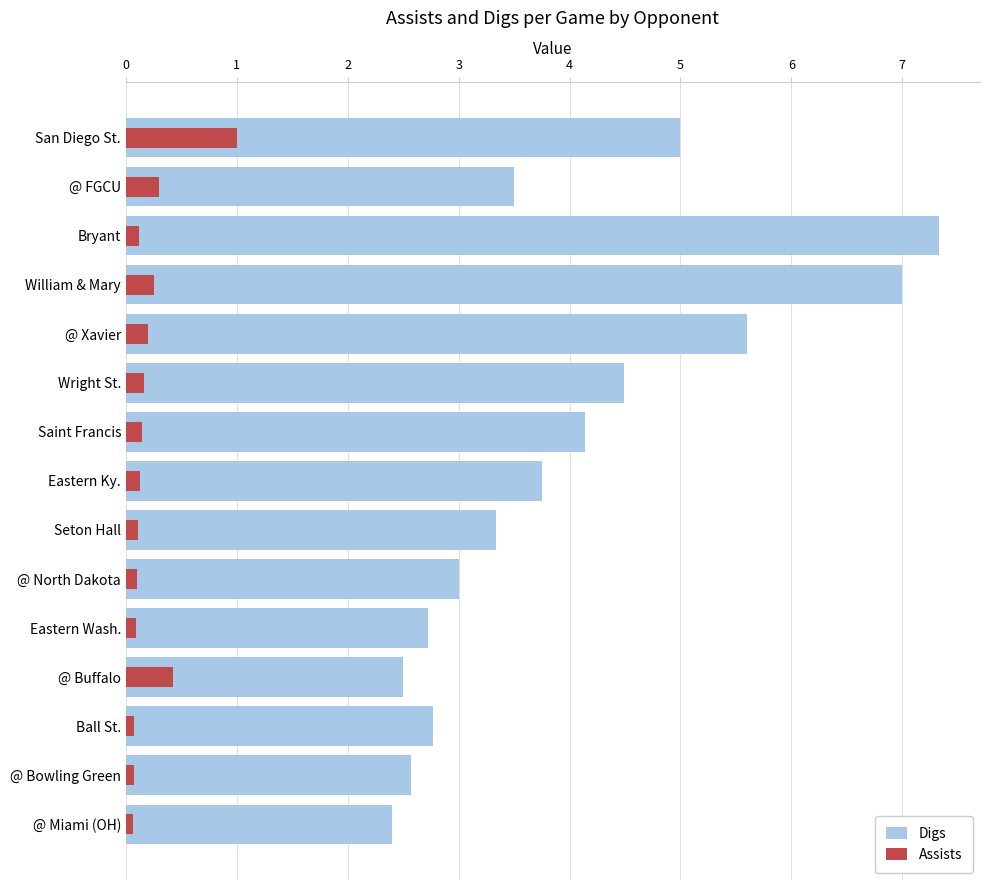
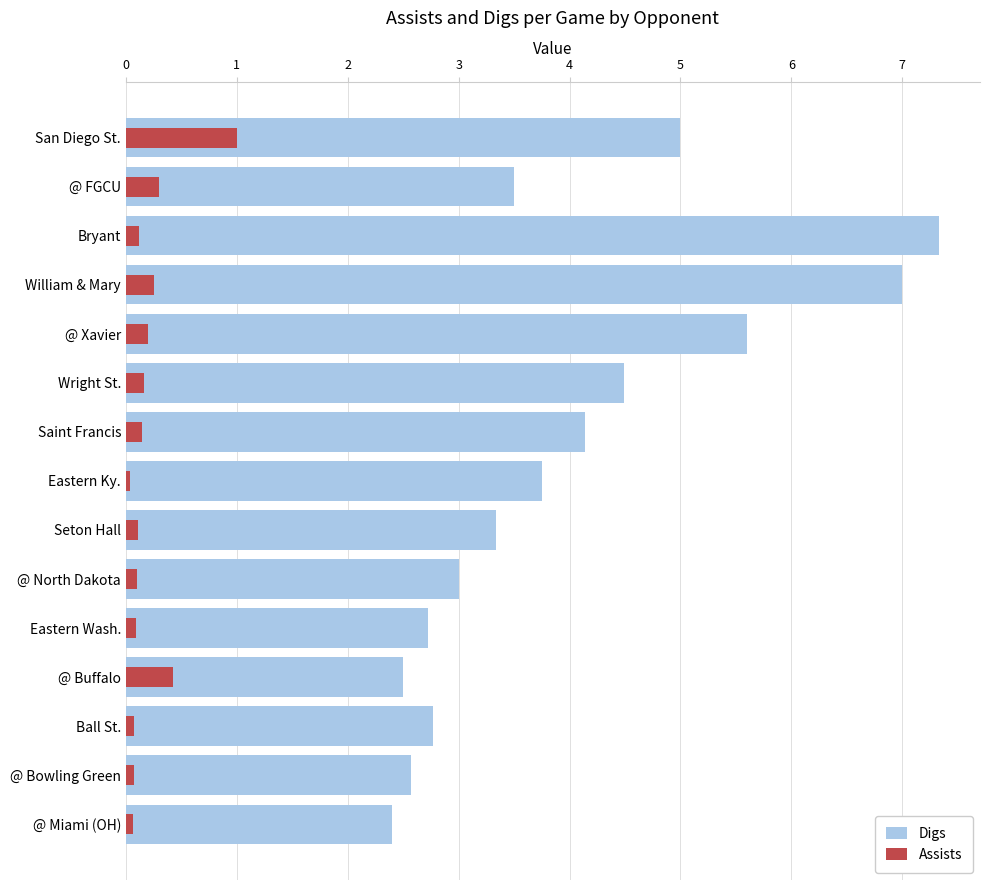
  {
    "Digs": {
      "San Diego St.": 5.00,
      "@ FGCU": 3.50,
      "Bryant": 7.33,
      "William & Mary": 7.00,
      "@ Xavier": 5.60,
      "Wright St.": 4.49,
      "Saint Francis": 4.14,
      "Eastern Ky.": 3.75,
      "Seton Hall": 3.33,
      "@ North Dakota": 3.00,
      "Eastern Wash.": 2.73,
      "@ Buffalo": 2.50,
      "Ball St.": 2.77,
      "@ Bowling Green": 2.57,
      "@ Miami (OH)": 2.40
    },
    "Assists": {
-     "Eastern Ky.": 0.13
+     "Eastern Ky.": 0.04
    }
  }
